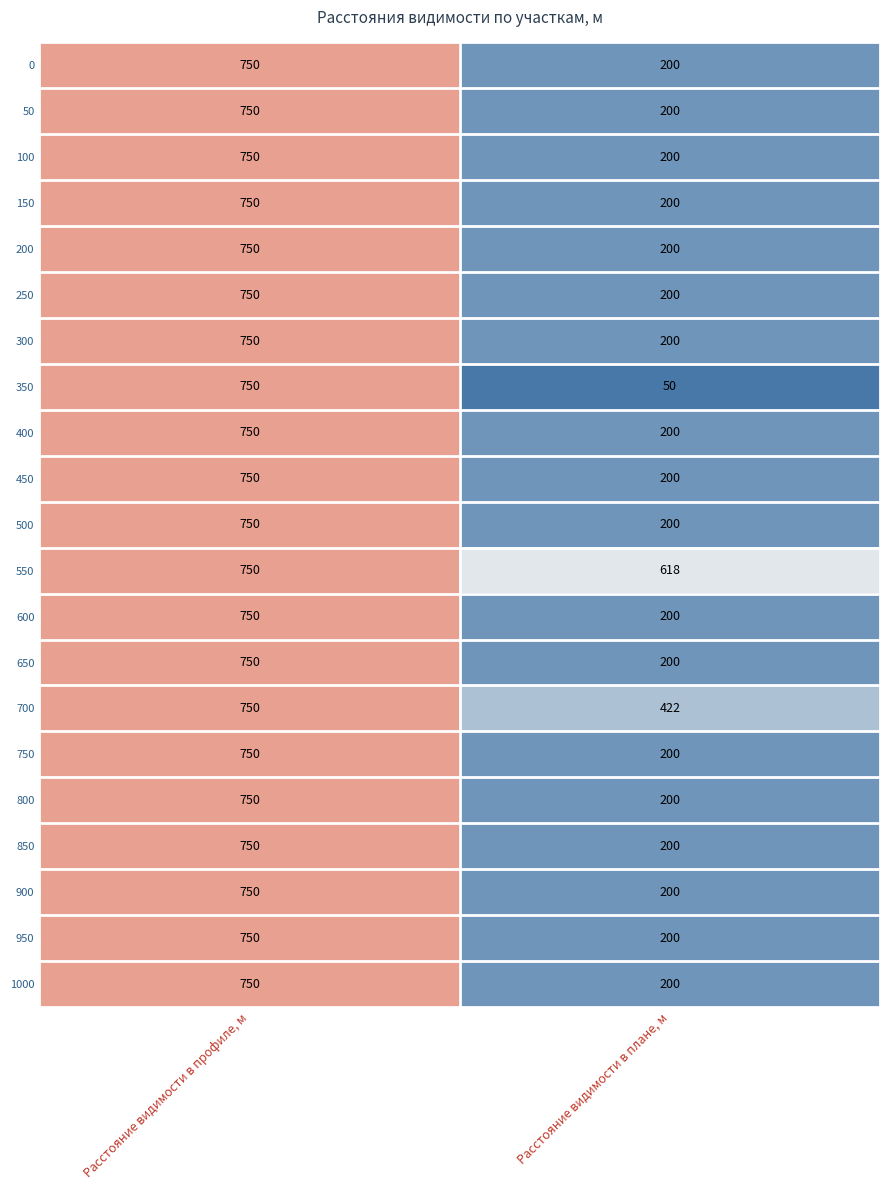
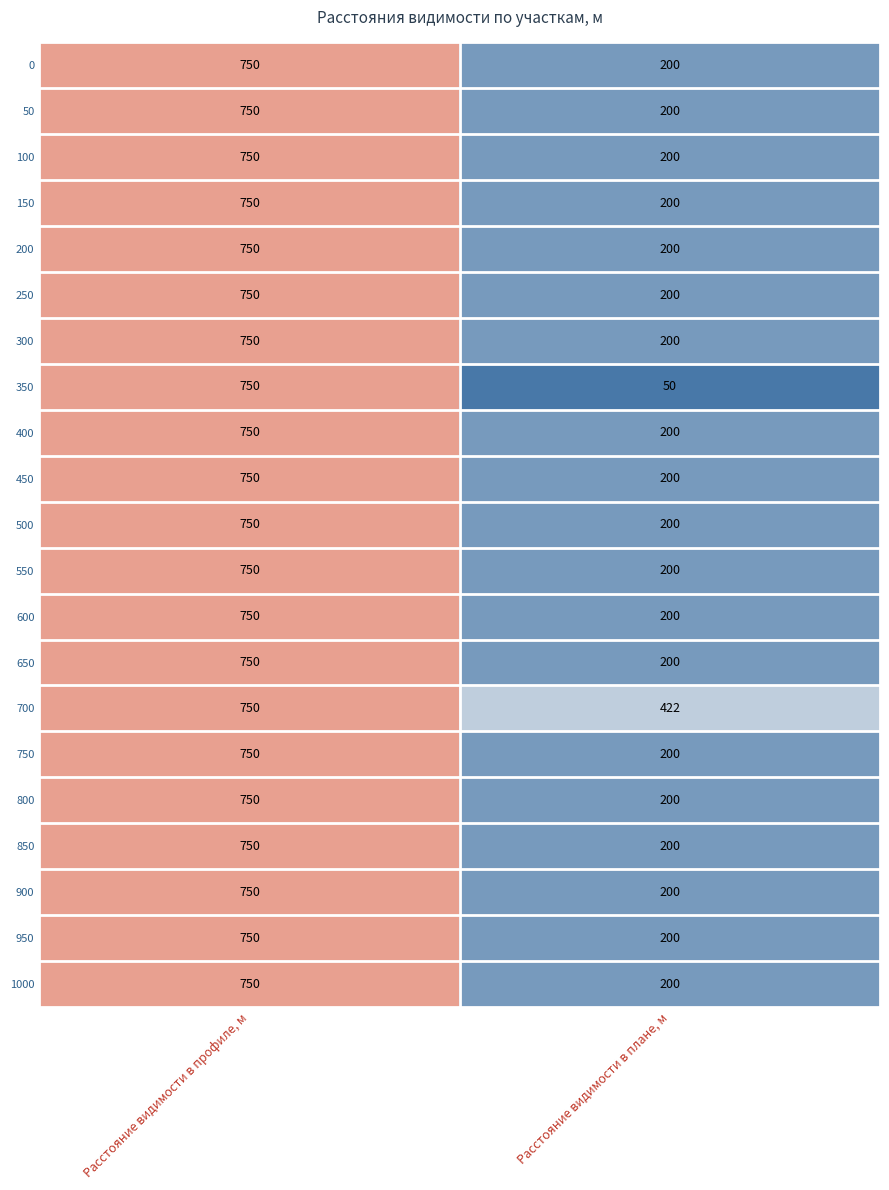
  {
    "0": {
      "Расстояние видимости в профиле, м": 750,
      "Расстояние видимости в плане, м": 200
    },
    "50": {
      "Расстояние видимости в профиле, м": 750,
      "Расстояние видимости в плане, м": 200
    },
    "100": {
      "Расстояние видимости в профиле, м": 750,
      "Расстояние видимости в плане, м": 200
    },
    "150": {
      "Расстояние видимости в профиле, м": 750,
      "Расстояние видимости в плане, м": 200
    },
    "200": {
      "Расстояние видимости в профиле, м": 750,
      "Расстояние видимости в плане, м": 200
    },
    "250": {
      "Расстояние видимости в профиле, м": 750,
      "Расстояние видимости в плане, м": 200
    },
    "300": {
      "Расстояние видимости в профиле, м": 750,
      "Расстояние видимости в плане, м": 200
    },
    "350": {
      "Расстояние видимости в профиле, м": 750,
      "Расстояние видимости в плане, м": 50
    },
    "400": {
      "Расстояние видимости в профиле, м": 750,
      "Расстояние видимости в плане, м": 200
    },
    "450": {
      "Расстояние видимости в профиле, м": 750,
      "Расстояние видимости в плане, м": 200
    },
    "500": {
      "Расстояние видимости в профиле, м": 750,
      "Расстояние видимости в плане, м": 200
    },
    "550": {
      "Расстояние видимости в профиле, м": 750,
-     "Расстояние видимости в плане, м": 618
+     "Расстояние видимости в плане, м": 200
    },
    "600": {
      "Расстояние видимости в профиле, м": 750,
      "Расстояние видимости в плане, м": 200
    },
    "650": {
      "Расстояние видимости в профиле, м": 750,
      "Расстояние видимости в плане, м": 200
    },
    "700": {
      "Расстояние видимости в профиле, м": 750,
      "Расстояние видимости в плане, м": 422
    },
    "750": {
      "Расстояние видимости в профиле, м": 750,
      "Расстояние видимости в плане, м": 200
    },
    "800": {
      "Расстояние видимости в профиле, м": 750,
      "Расстояние видимости в плане, м": 200
    },
    "850": {
      "Расстояние видимости в профиле, м": 750,
      "Расстояние видимости в плане, м": 200
    },
    "900": {
      "Расстояние видимости в профиле, м": 750,
      "Расстояние видимости в плане, м": 200
    },
    "950": {
      "Расстояние видимости в профиле, м": 750,
      "Расстояние видимости в плане, м": 200
    },
    "1000": {
      "Расстояние видимости в профиле, м": 750,
      "Расстояние видимости в плане, м": 200
    }
  }
